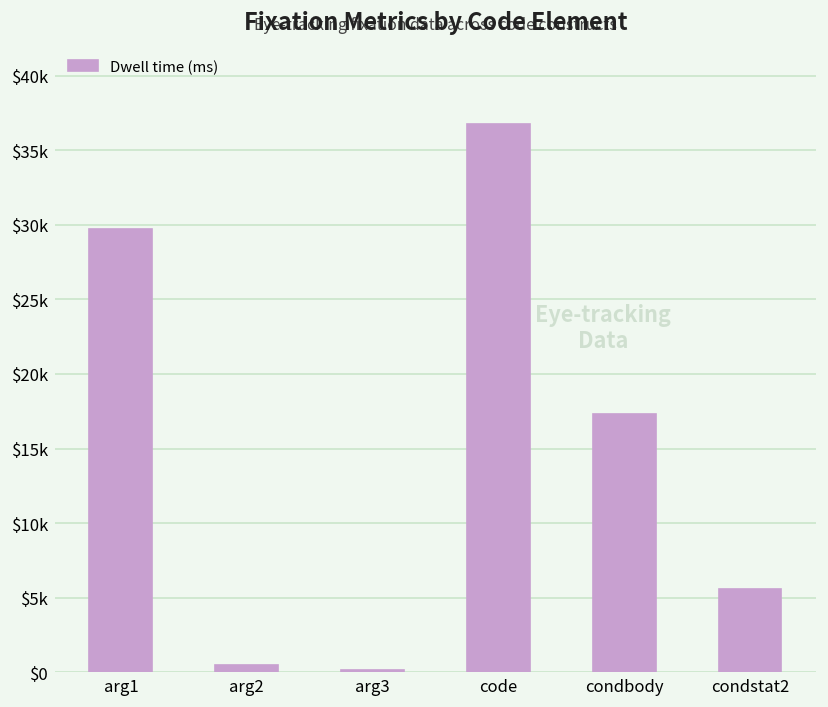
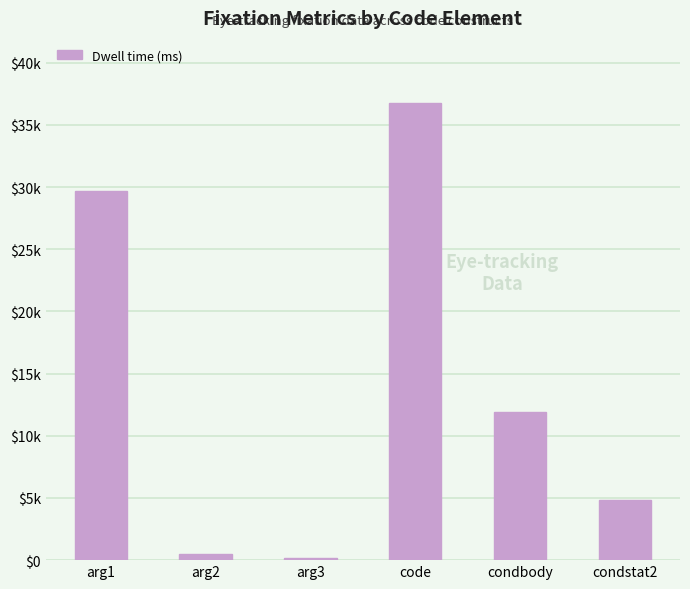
  {
    "arg1": "$29700",
    "arg2": "$500",
    "code": "$36700",
-   "condbody": "$17300",
-   "condstat2": "$5600"
+   "condbody": "$11900",
+   "condstat2": "$4800"
  }
